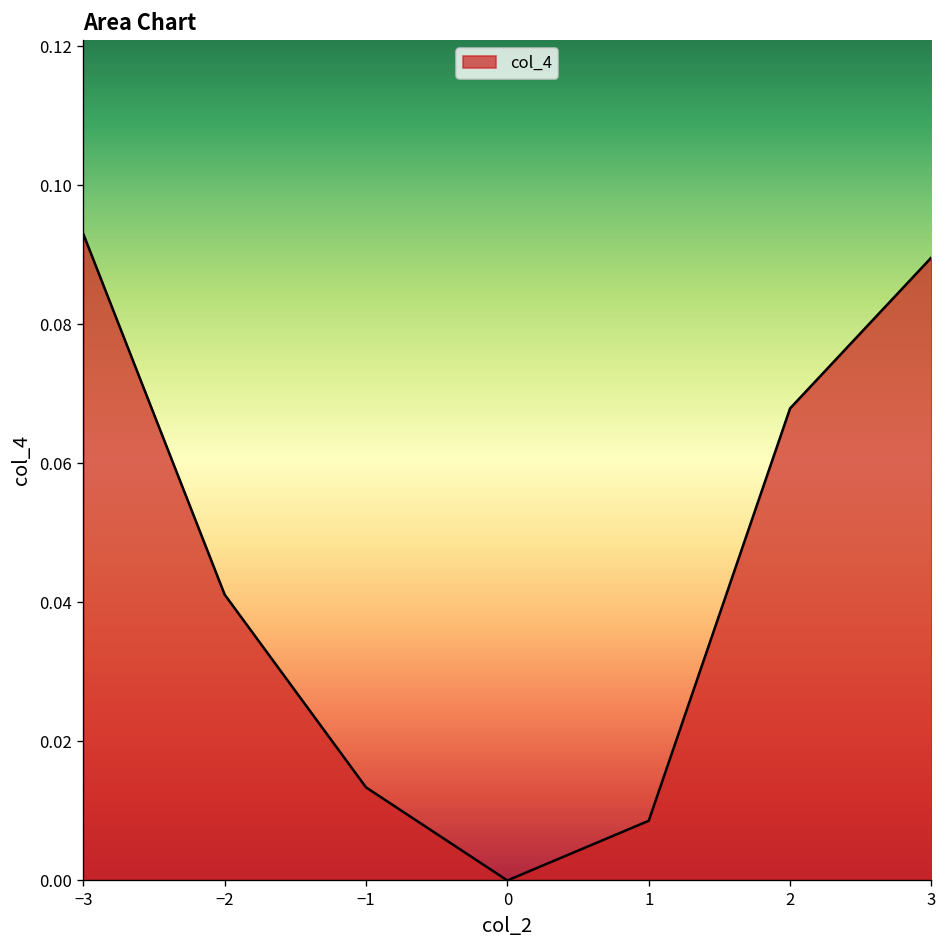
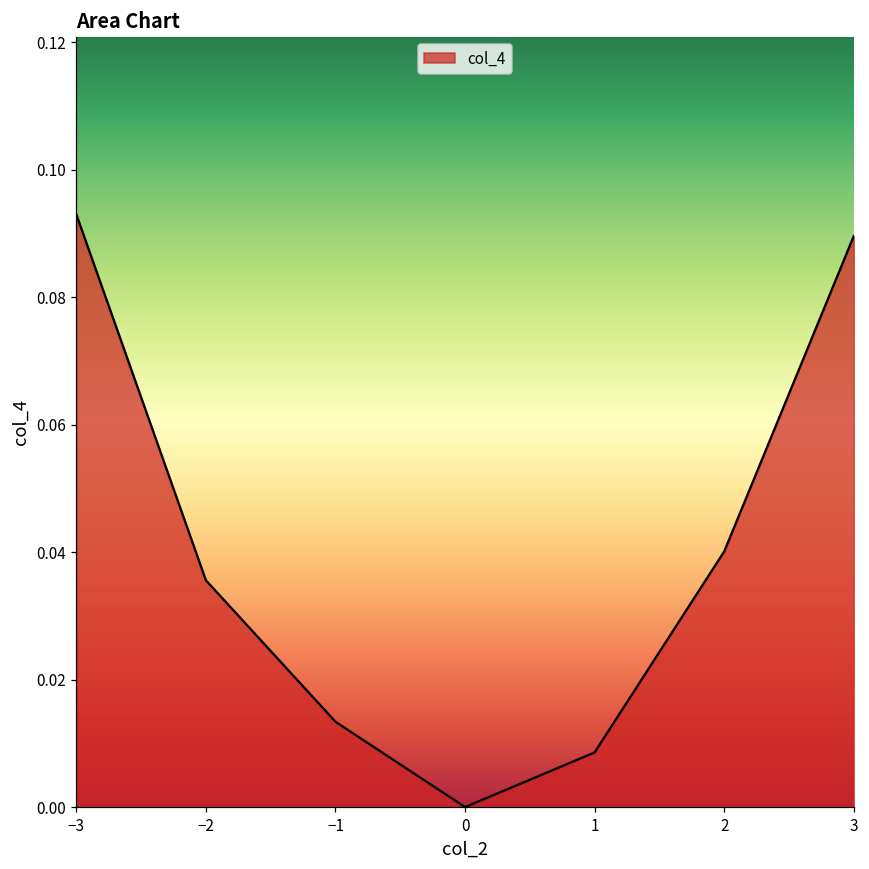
  {
    "−3": 0.093,
-   "−2": 0.041,
+   "−2": 0.036,
    "−1": 0.013,
    "0": 0.000,
    "1": 0.009,
-   "2": 0.068,
+   "2": 0.040,
    "3": 0.090
  }
